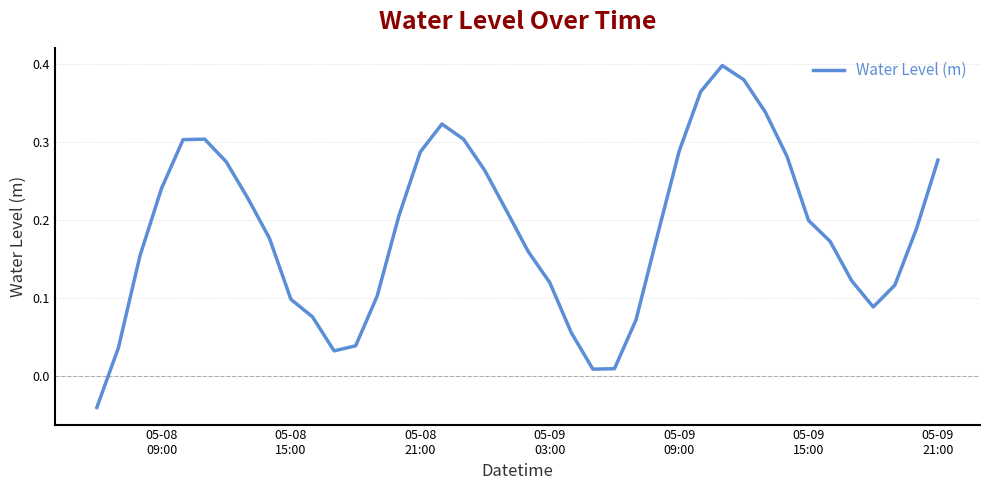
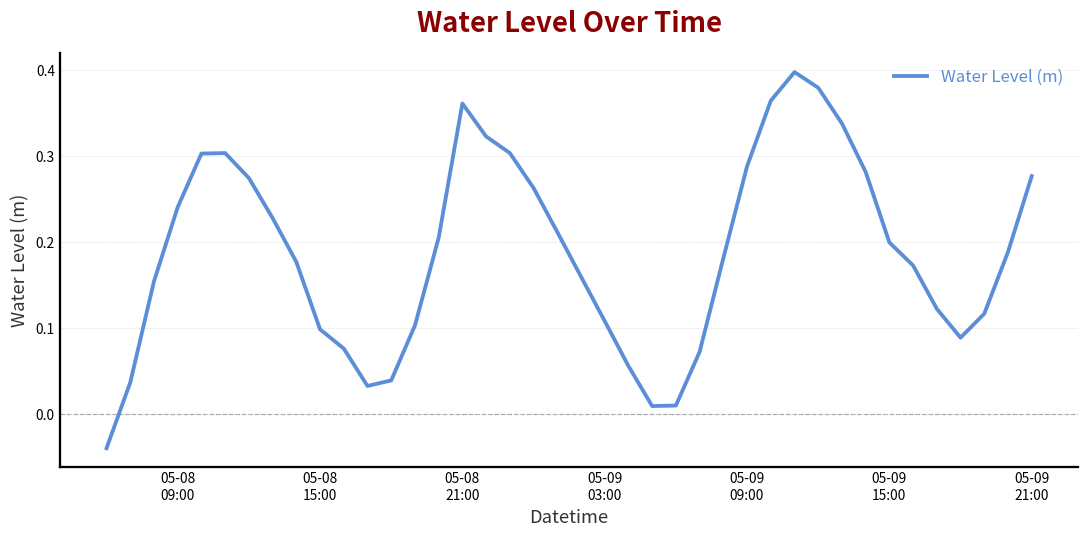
  {
    "05-08 09:00": 0.24,
    "05-08 15:00": 0.10,
-   "05-08 21:00": 0.29,
-   "05-09 03:00": 0.12,
+   "05-08 21:00": 0.36,
+   "05-09 03:00": 0.11,
    "05-09 09:00": 0.29,
    "05-09 15:00": 0.20,
    "05-09 21:00": 0.28
  }
